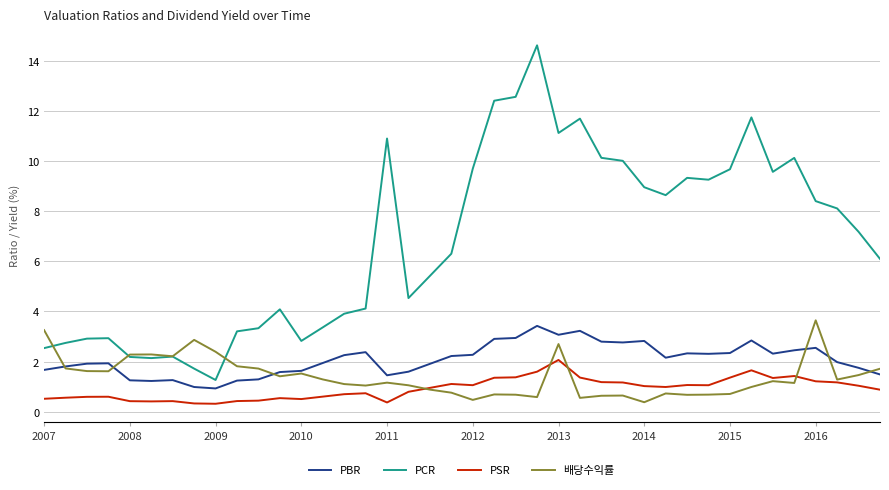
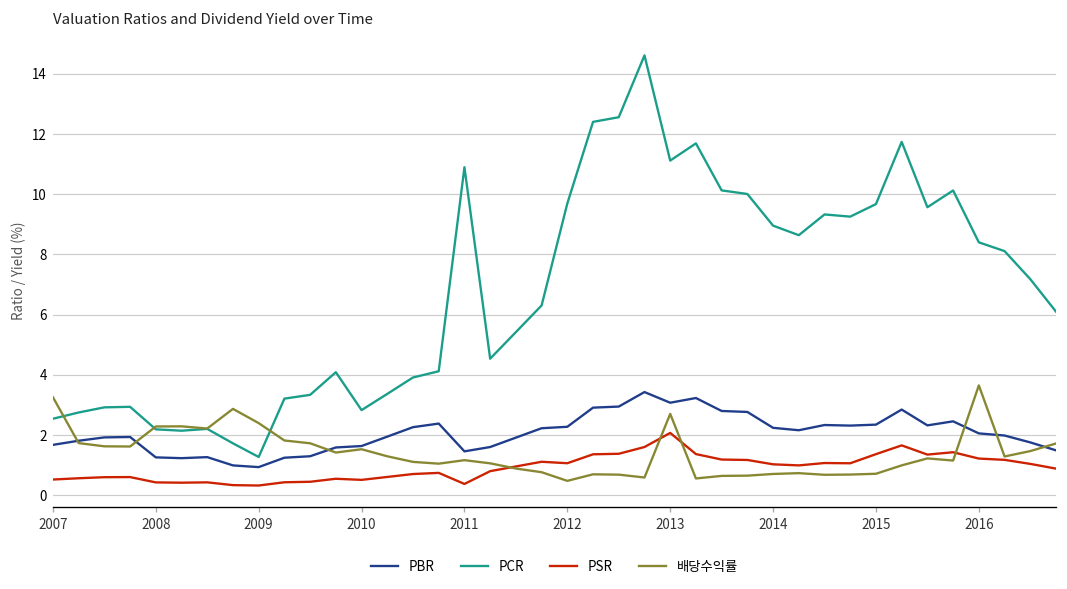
  {
    "PBR": {
      "2007": 1.7,
      "2008": 1.3,
      "2009": 0.9,
      "2010": 1.6,
      "2011": 1.5,
      "2012": 2.3,
      "2013": 3.1,
-     "2014": 2.8,
+     "2014": 2.2,
      "2015": 2.3,
-     "2016": 2.5
+     "2016": 2.1
    },
    "PCR": {
      "2007": 2.5,
      "2009": 1.3,
      "2010": 2.8,
      "2011": 10.9,
      "2012": 9.7,
      "2013": 11.1,
      "2014": 9.0,
      "2015": 9.7,
      "2016": 8.4
    },
    "PSR": {
      "2007": 0.5,
      "2008": 0.4,
      "2009": 0.3,
      "2010": 0.5,
      "2011": 0.4,
      "2012": 1.1,
      "2013": 2.1,
      "2014": 1.0,
      "2015": 1.4,
      "2016": 1.2
    },
    "배당수익률": {
      "2007": 3.3,
      "2009": 2.4,
      "2010": 1.5,
      "2011": 1.2,
      "2012": 0.5,
      "2013": 2.7,
-     "2014": 0.4,
+     "2014": 0.7,
      "2015": 0.7,
      "2016": 3.6
    }
  }
